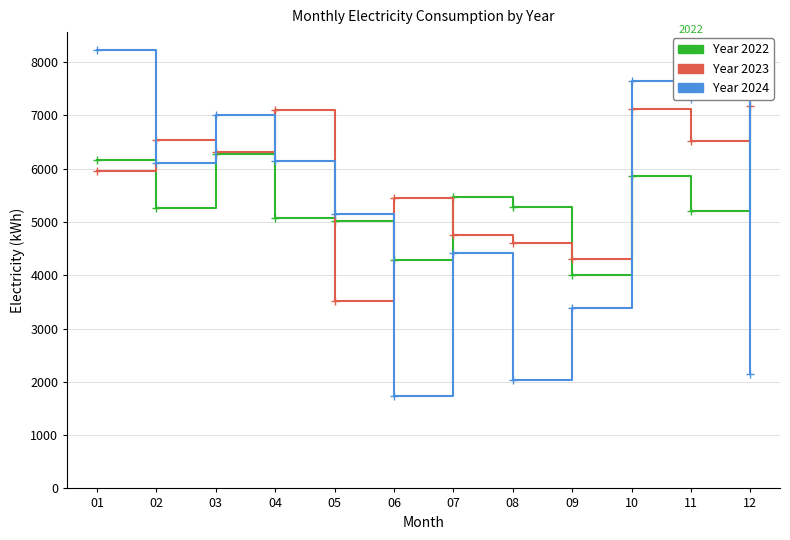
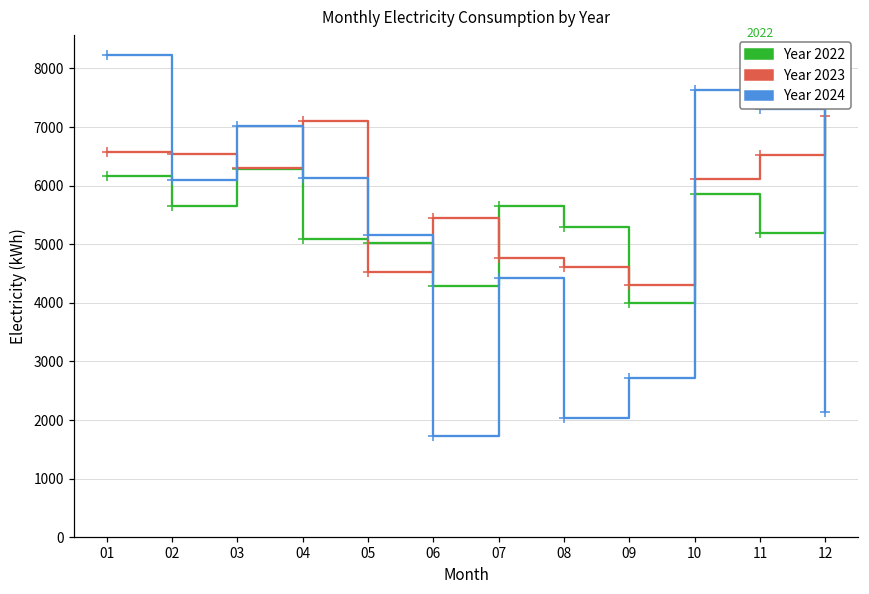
  {
    "Year 2022": {
      "01": 6200,
-     "02": 5300,
+     "02": 5700,
      "04": 5100,
      "05": 5000,
      "06": 4300,
-     "07": 5500,
+     "07": 5700,
      "08": 5300,
      "09": 4000,
      "10": 5900,
      "11": 5200
    },
    "Year 2023": {
-     "01": 6000,
+     "01": 6600,
      "02": 6500,
      "04": 7100,
-     "05": 3500,
+     "05": 4500,
      "06": 5500,
      "07": 4800,
      "08": 4600,
      "09": 4300,
-     "10": 7100,
+     "10": 6100,
      "11": 6500,
      "12": 7200
    },
    "Year 2024": {
      "01": 8200,
      "02": 6100,
      "03": 7000,
      "04": 6100,
      "05": 5200,
      "06": 1700,
      "07": 4400,
      "08": 2000,
-     "09": 3400,
+     "09": 2700,
      "10": 7600,
      "12": 2100
    }
  }
